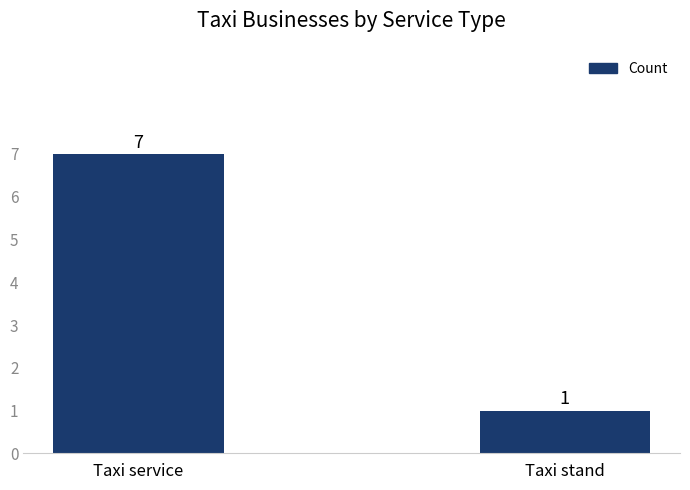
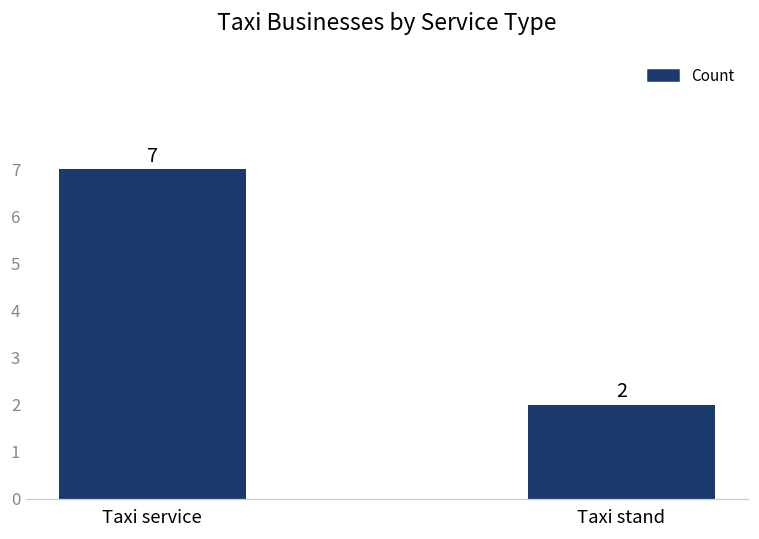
  {
    "Taxi service": 7,
-   "Taxi stand": 1
+   "Taxi stand": 2
  }
